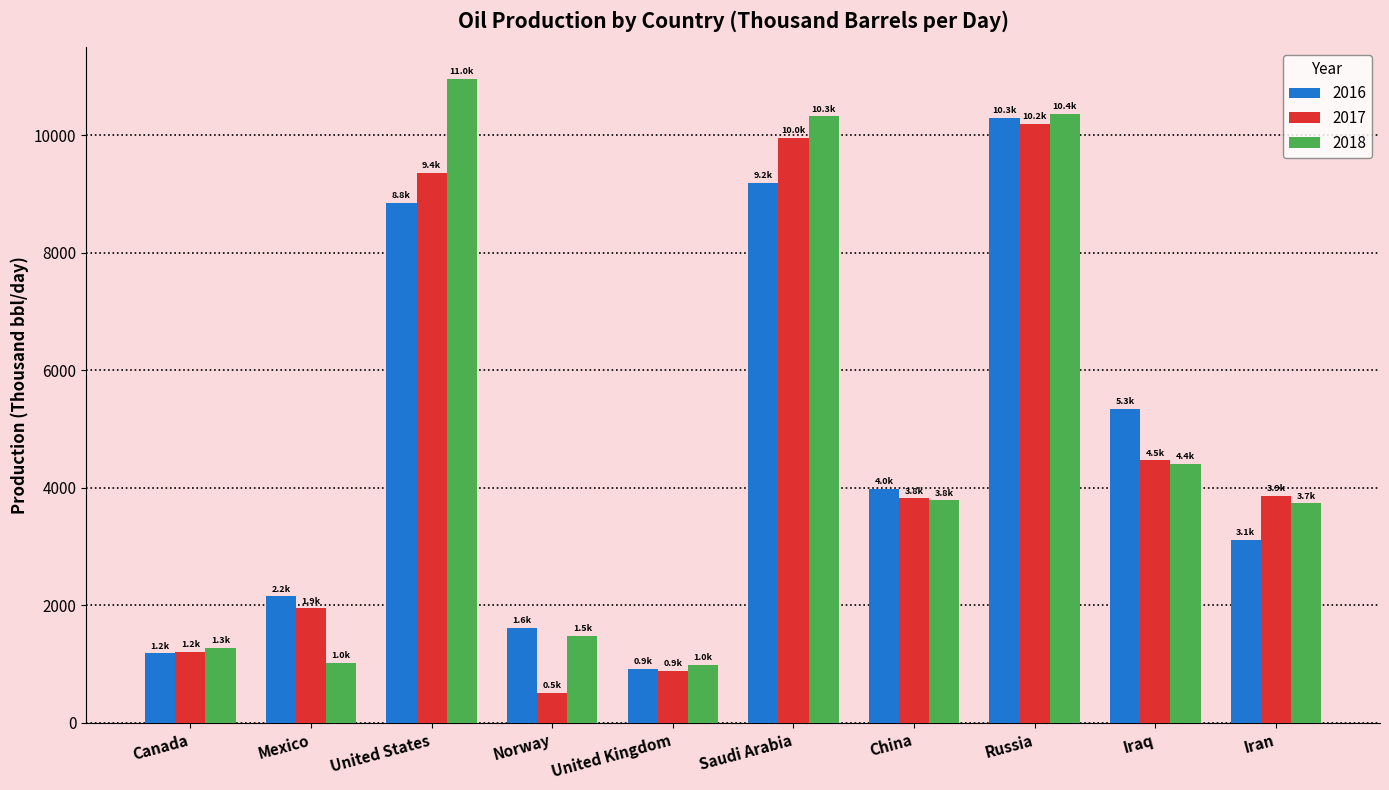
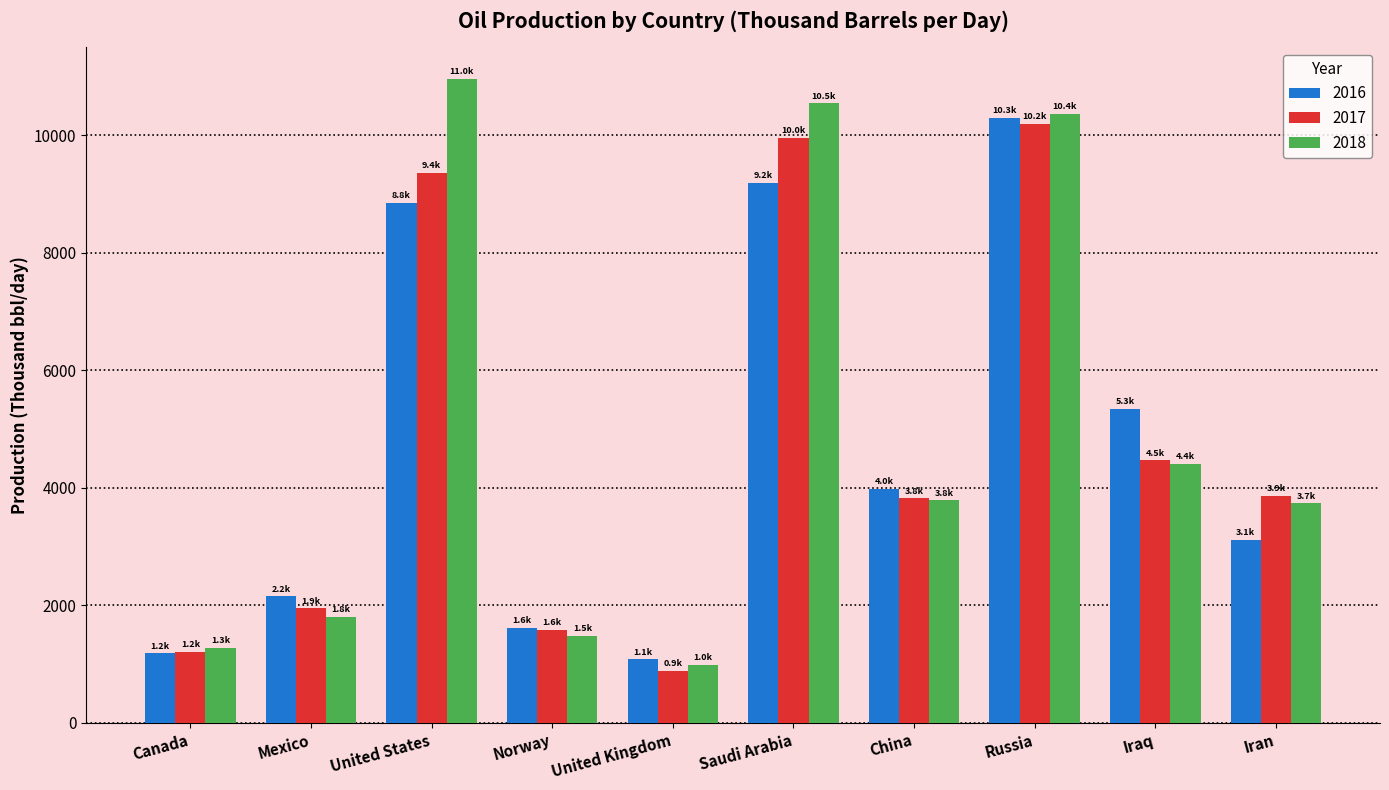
  {
    "2016": {
      "Canada": "1.2k",
      "Mexico": "2.2k",
      "United States": "8.8k",
      "Norway": "1.6k",
-     "United Kingdom": "0.9k",
+     "United Kingdom": "1.1k",
      "Saudi Arabia": "9.2k",
      "China": "4.0k",
      "Russia": "10.3k",
      "Iraq": "5.3k",
      "Iran": "3.1k"
    },
    "2017": {
      "Canada": "1.2k",
      "Mexico": "1.9k",
      "United States": "9.4k",
-     "Norway": "0.5k",
+     "Norway": "1.6k",
      "United Kingdom": "0.9k",
      "Saudi Arabia": "10.0k",
      "China": "3.8k",
      "Russia": "10.2k",
      "Iraq": "4.5k",
      "Iran": "3.9k"
    },
    "2018": {
      "Canada": "1.3k",
-     "Mexico": "1.0k",
+     "Mexico": "1.8k",
      "United States": "11.0k",
      "Norway": "1.5k",
      "United Kingdom": "1.0k",
-     "Saudi Arabia": "10.3k",
+     "Saudi Arabia": "10.5k",
      "China": "3.8k",
      "Russia": "10.4k",
      "Iraq": "4.4k",
      "Iran": "3.7k"
    }
  }
